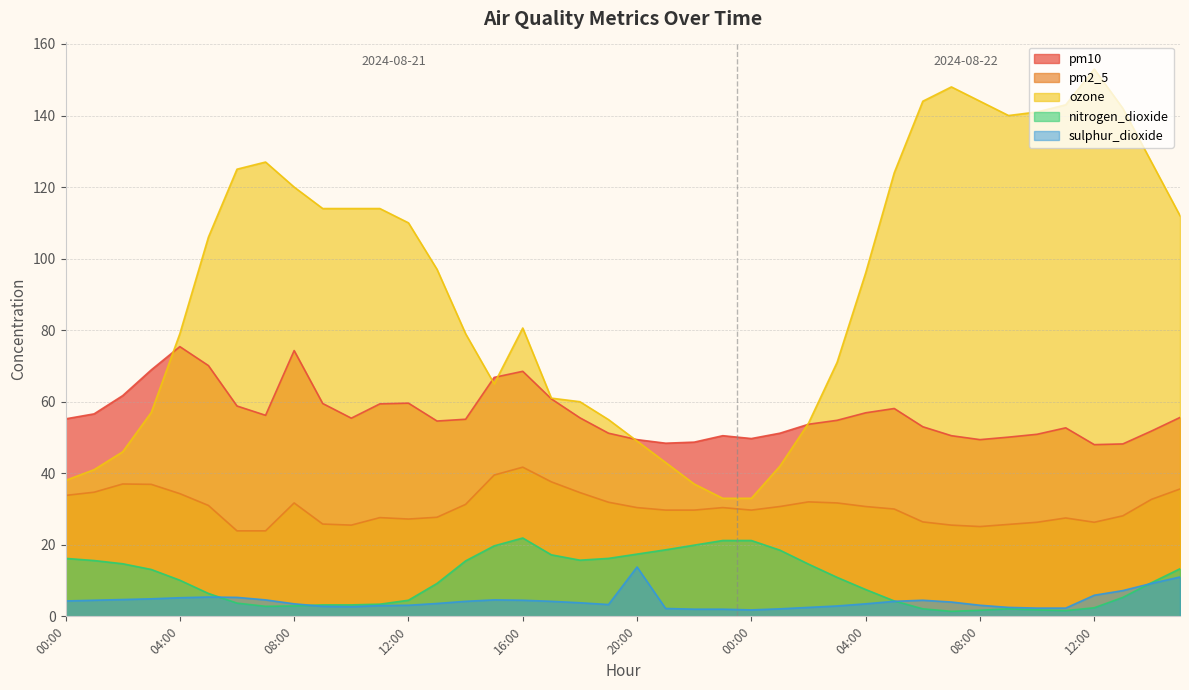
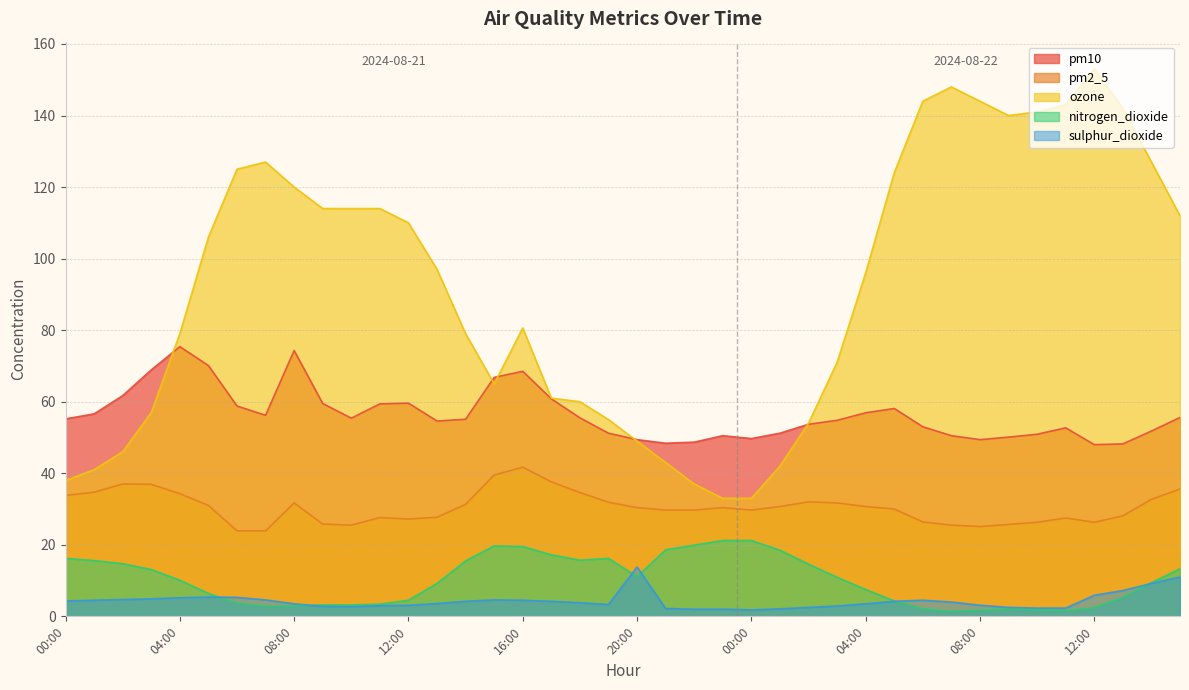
  {
    "ozone": {
      "16:00": 81
    },
    "nitrogen_dioxide": {
-     "16:00": 22,
-     "20:00": 17
+     "16:00": 20,
+     "20:00": 11
    },
    "sulphur_dioxide": {
      "16:00": 5,
      "20:00": 14
    }
  }
